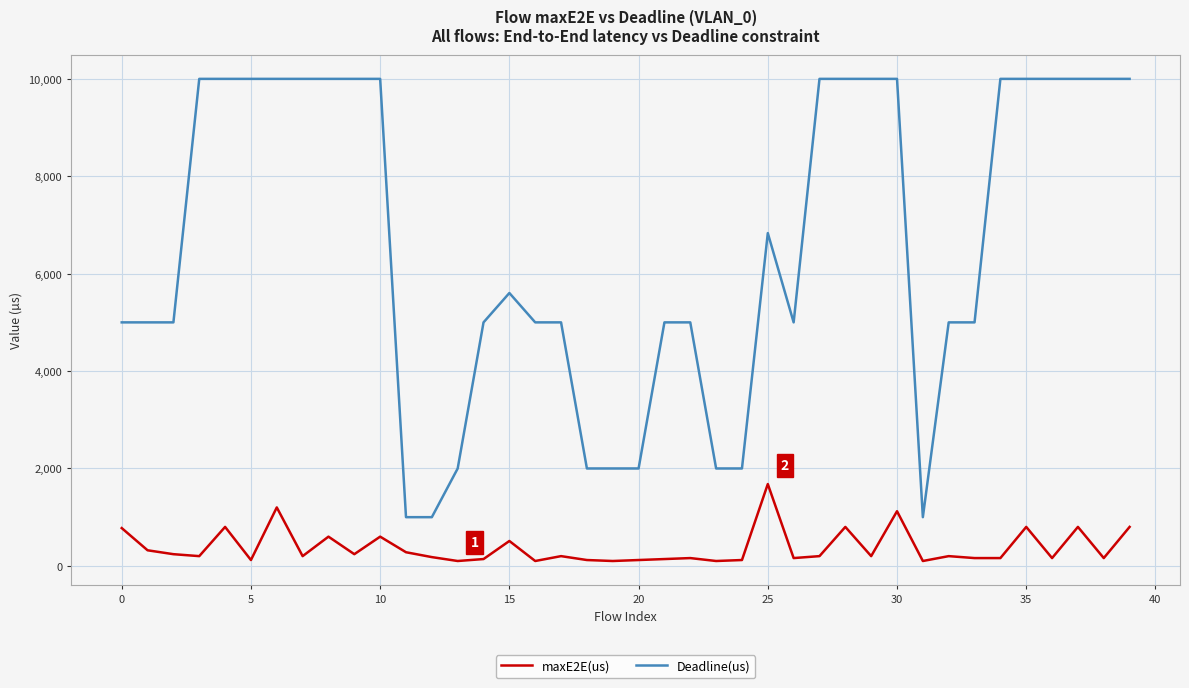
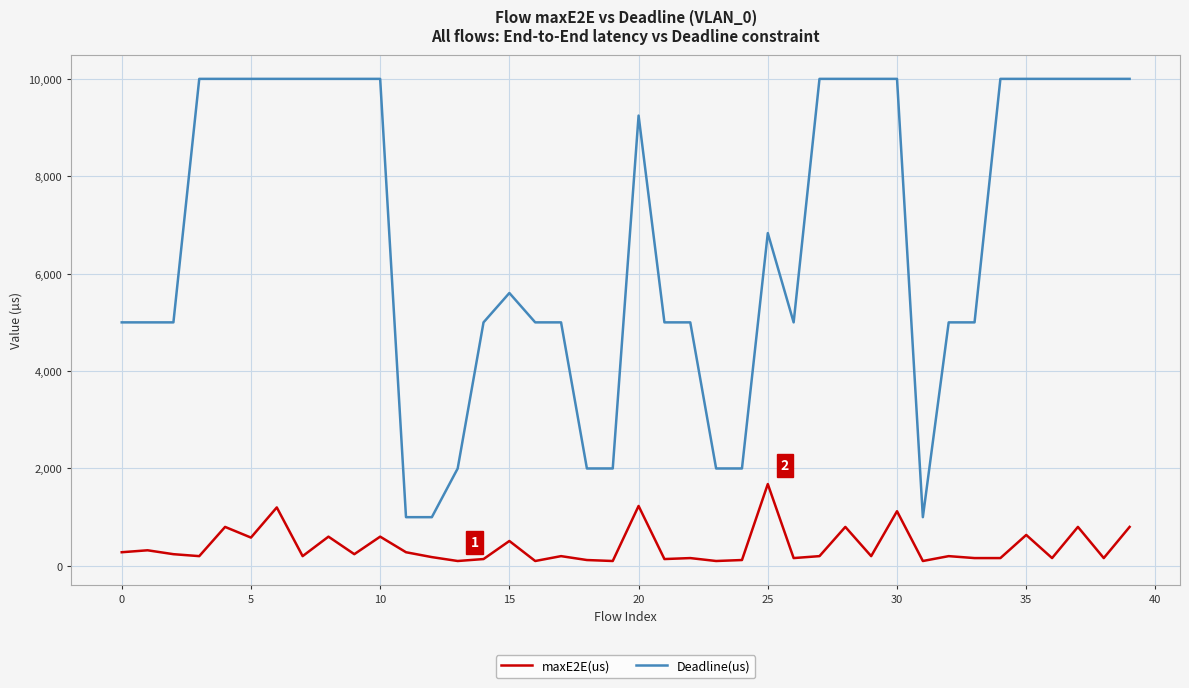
  {
    "maxE2E(us)": {
-     "0": "800",
-     "5": "100",
+     "0": "300",
+     "5": "600",
      "10": "600",
      "15": "500",
-     "20": "100",
+     "20": "1,200",
      "30": "1,100",
-     "35": "800"
+     "35": "600"
    },
    "Deadline(us)": {
      "0": "5,000",
      "5": "10,000",
      "10": "10,000",
      "15": "5,600",
-     "20": "2,000",
+     "20": "9,200",
      "25": "6,800",
      "30": "10,000",
      "35": "10,000"
    }
  }
